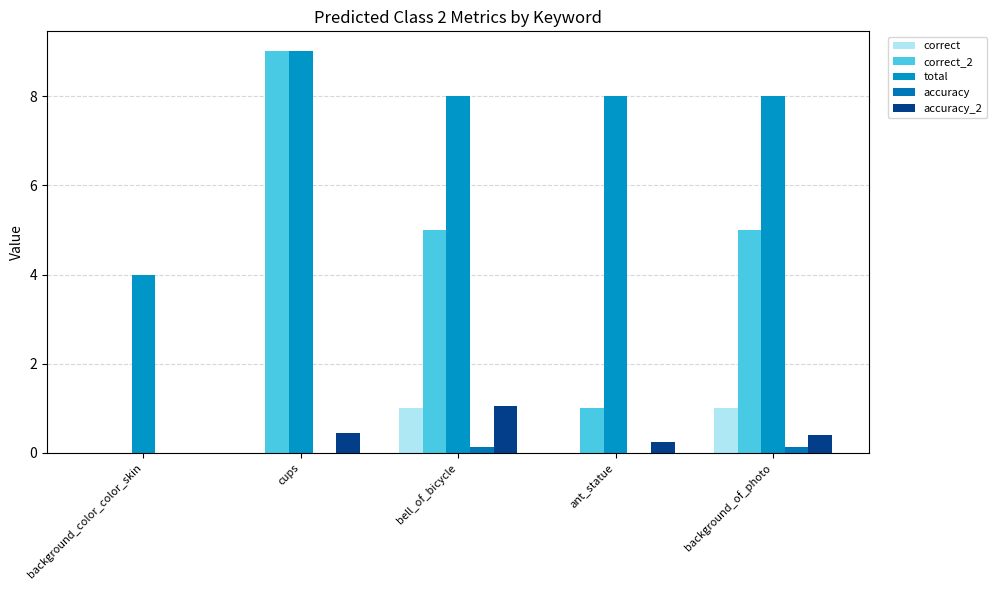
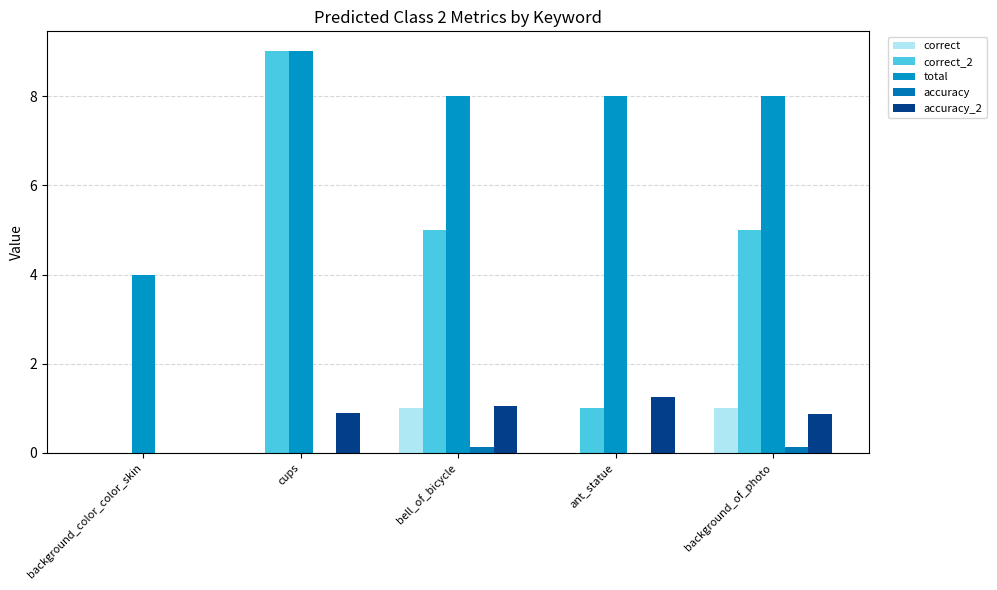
  {
    "correct": {
      "background_color_color_skin": 0.0,
      "cups": 0.0,
      "bell_of_bicycle": 1.0,
      "ant_statue": 0.0,
      "background_of_photo": 1.0
    },
    "correct_2": {
      "background_color_color_skin": 0.0,
      "cups": 9.0,
      "bell_of_bicycle": 5.0,
      "ant_statue": 1.0,
      "background_of_photo": 5.0
    },
    "accuracy_2": {
      "background_color_color_skin": 0.0,
-     "cups": 0.4,
+     "cups": 0.9,
      "bell_of_bicycle": 1.1,
-     "ant_statue": 0.3,
-     "background_of_photo": 0.4
+     "ant_statue": 1.3,
+     "background_of_photo": 0.9
    }
  }
